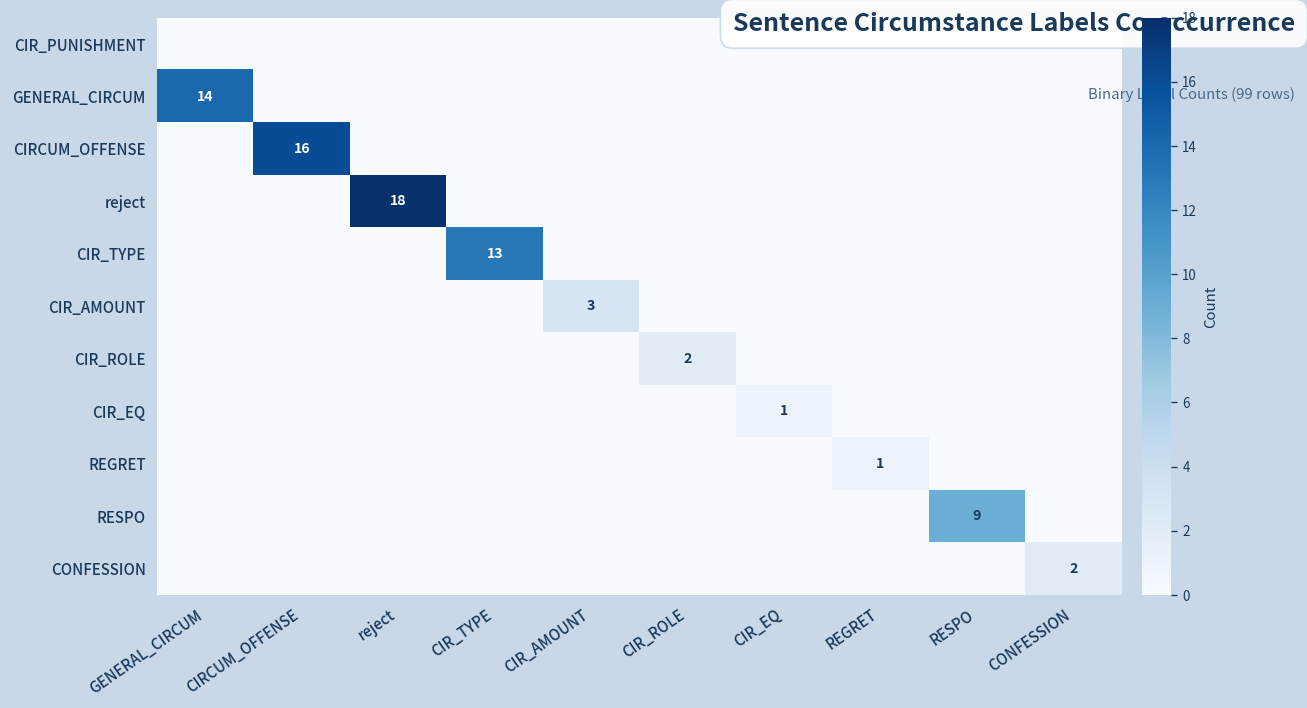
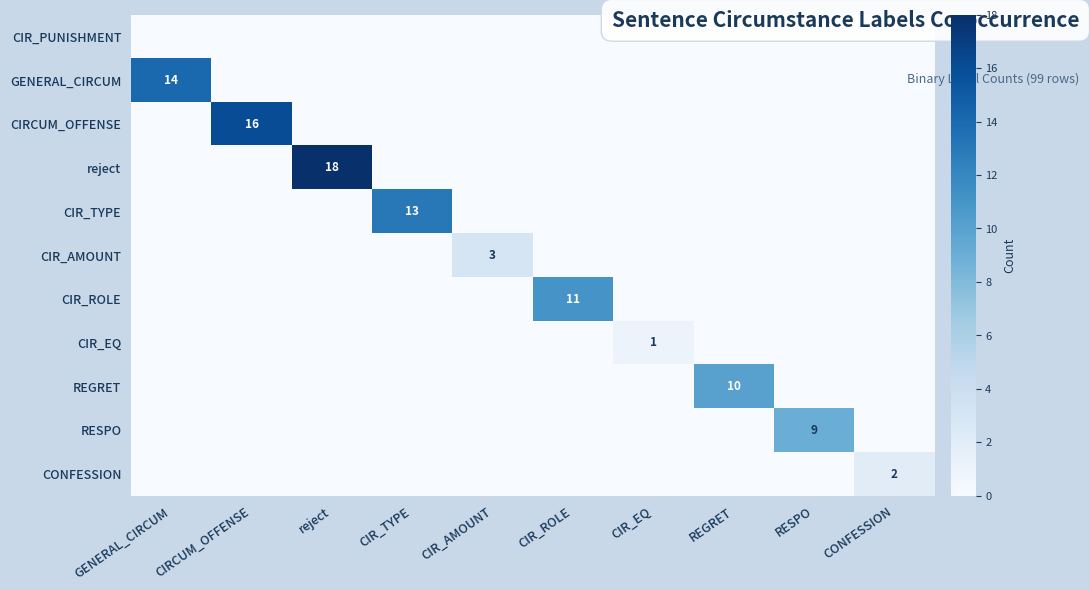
  {
    "GENERAL_CIRCUM": {
      "GENERAL_CIRCUM": 14
    },
    "CIRCUM_OFFENSE": {
      "CIRCUM_OFFENSE": 16
    },
    "reject": {
      "reject": 18
    },
    "CIR_TYPE": {
      "CIR_TYPE": 13
    },
    "CIR_AMOUNT": {
      "CIR_AMOUNT": 3
    },
    "CIR_ROLE": {
-     "CIR_ROLE": 2
+     "CIR_ROLE": 11
    },
    "CIR_EQ": {
      "CIR_EQ": 1
    },
    "REGRET": {
-     "REGRET": 1
+     "REGRET": 10
    },
    "RESPO": {
      "RESPO": 9
    },
    "CONFESSION": {
      "CONFESSION": 2
    }
  }
